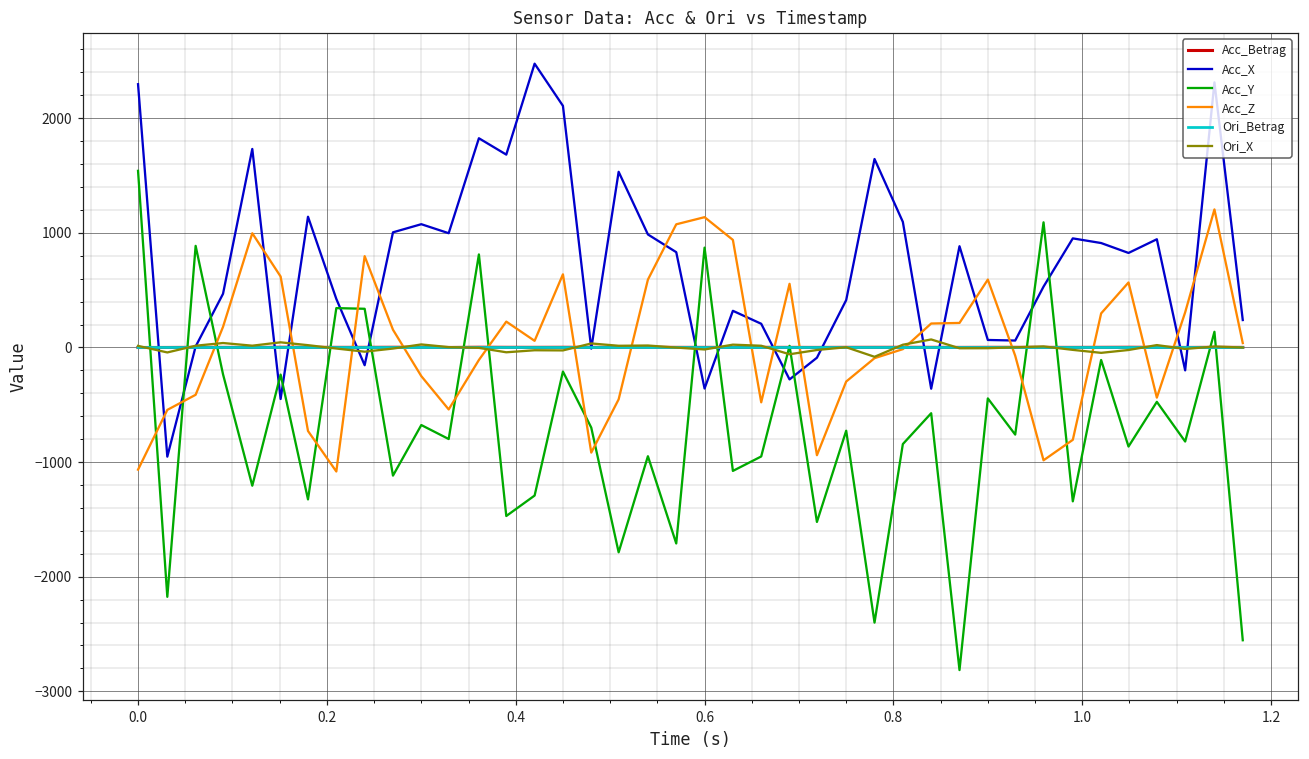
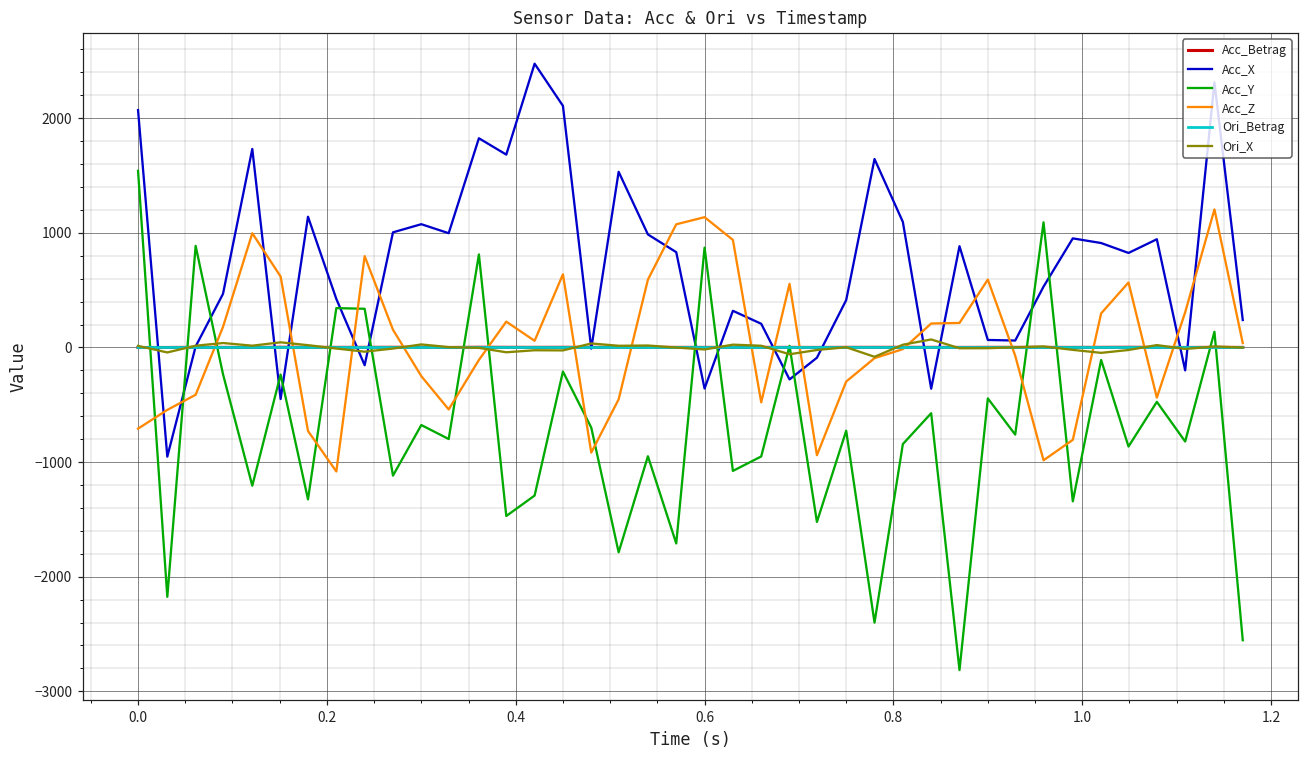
  {
    "Acc_X": {
-     "0.0": 2300,
+     "0.0": 2070,
      "0.6": -360
    },
    "Acc_Y": {
      "0.0": 1540,
      "0.6": 870
    },
    "Acc_Z": {
-     "0.0": -1070,
+     "0.0": -710,
      "0.6": 1140
    }
  }
